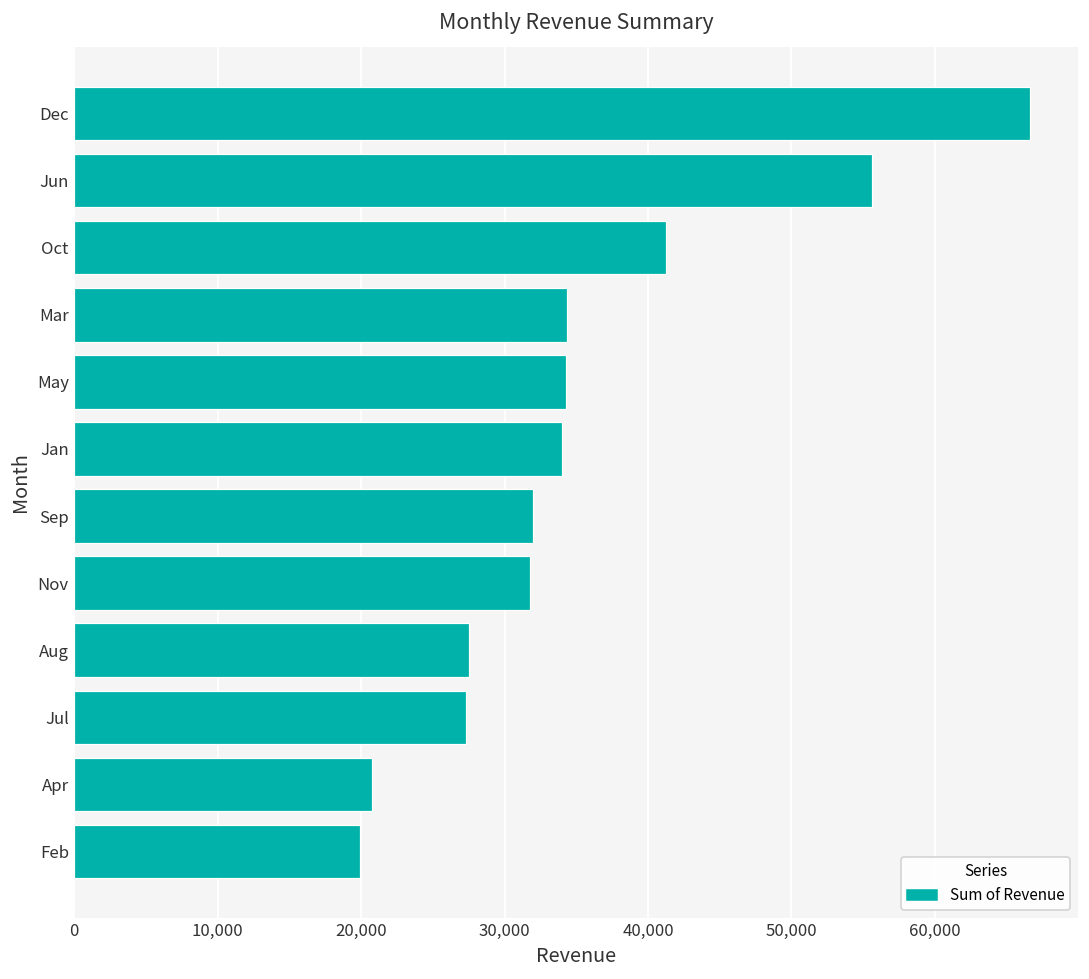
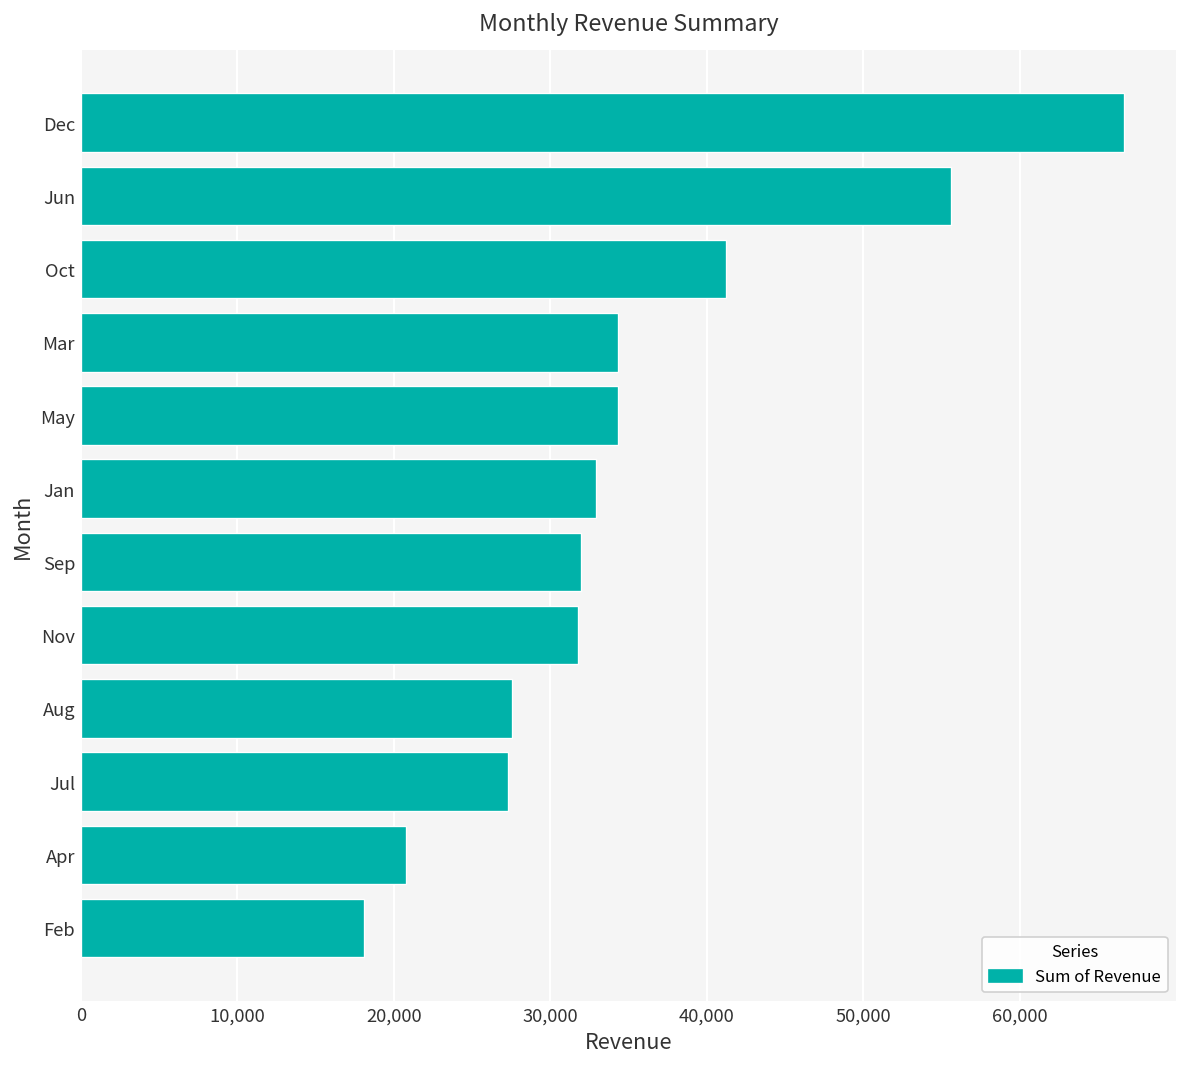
  {
    "Dec": "66,600",
    "Jun": "55,600",
    "Oct": "41,200",
    "Mar": "34,300",
    "May": "34,300",
-   "Jan": "34,000",
+   "Jan": "32,900",
    "Sep": "31,900",
    "Nov": "31,800",
    "Aug": "27,500",
    "Jul": "27,300",
    "Apr": "20,800",
-   "Feb": "20,000"
+   "Feb": "18,100"
  }
